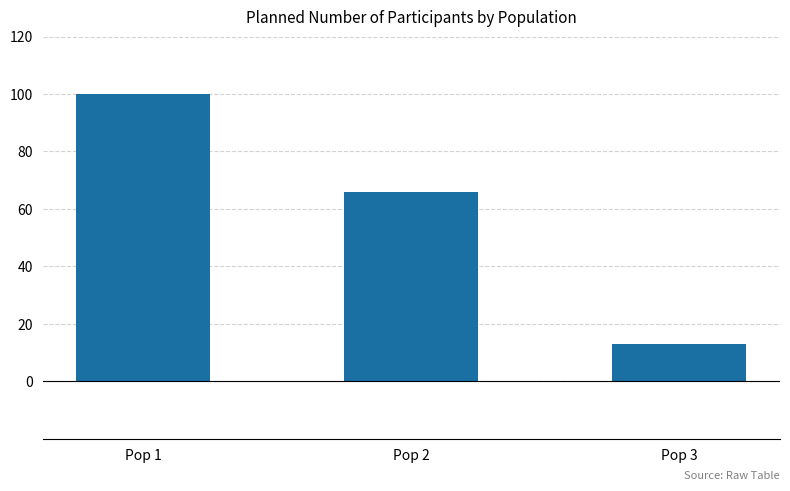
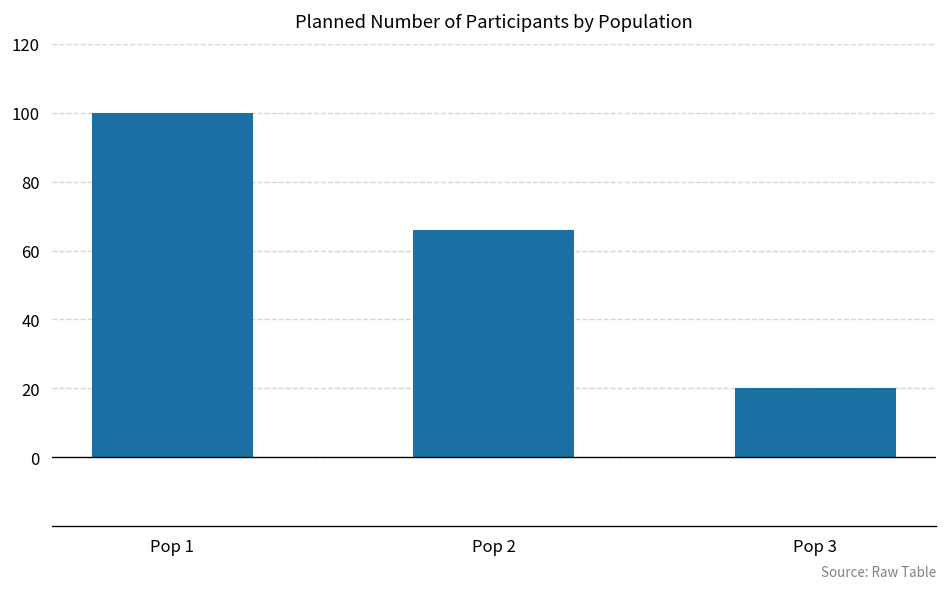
  {
    "Pop 1": 100,
    "Pop 2": 66,
-   "Pop 3": 13
+   "Pop 3": 20
  }
